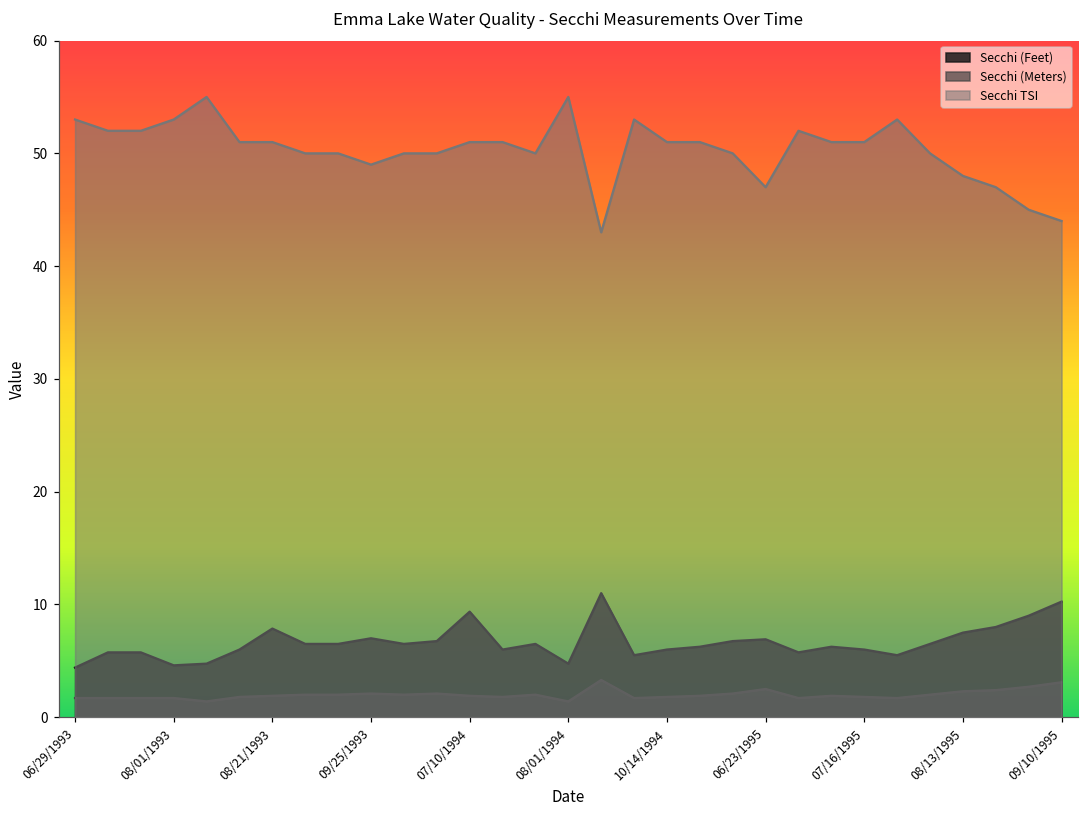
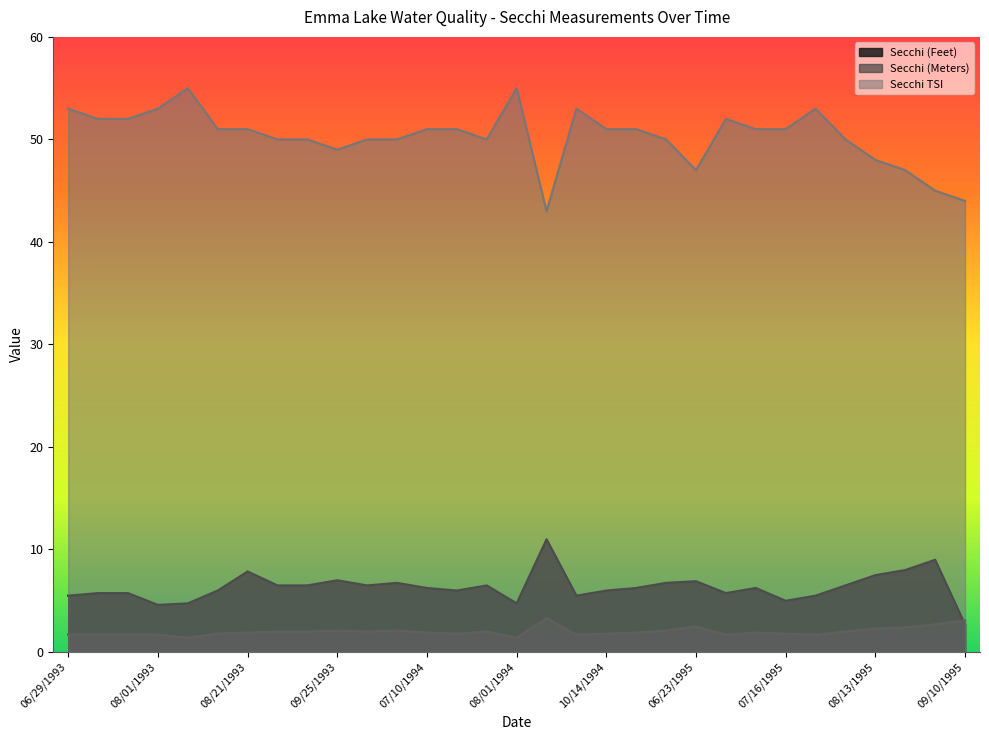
  {
    "Secchi (Feet)": {
-     "06/29/1993": 4.4,
+     "06/29/1993": 5.5,
      "08/01/1993": 4.6,
      "08/21/1993": 7.9,
      "09/25/1993": 7.0,
-     "07/10/1994": 9.4,
+     "07/10/1994": 6.3,
      "08/01/1994": 4.8,
      "10/14/1994": 6.0,
      "06/23/1995": 6.9,
-     "07/16/1995": 6,
+     "07/16/1995": 5,
      "08/13/1995": 7.5,
-     "09/10/1995": 10.3
+     "09/10/1995": 2.7
    }
  }
